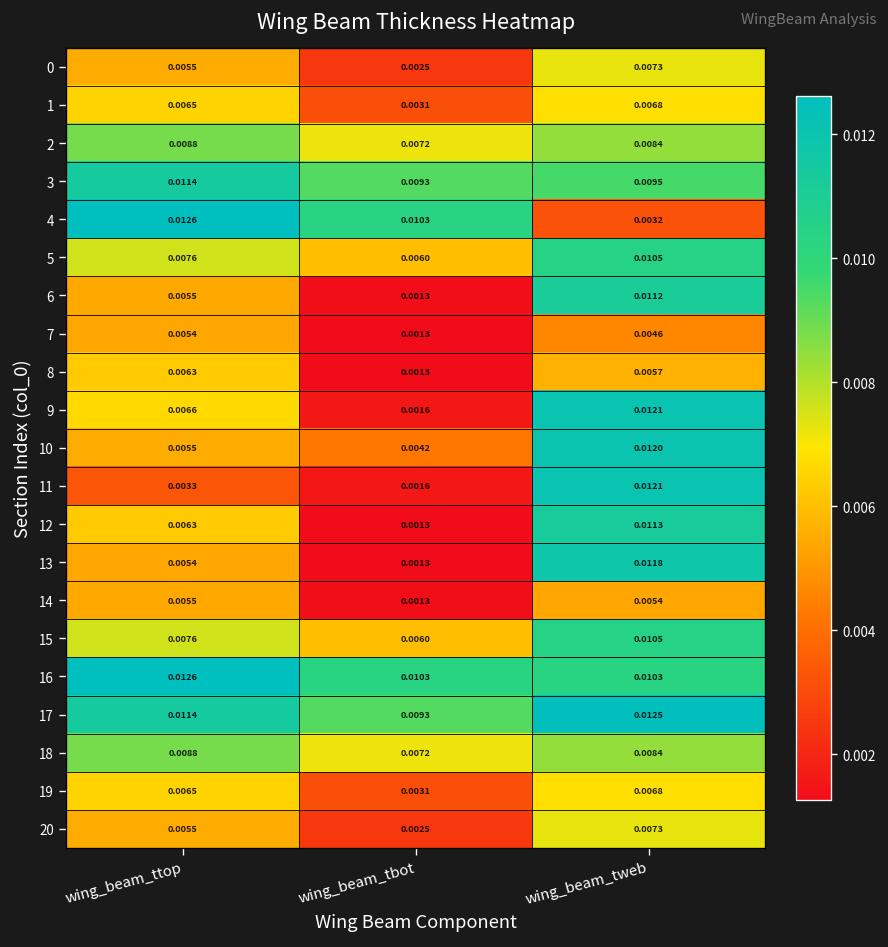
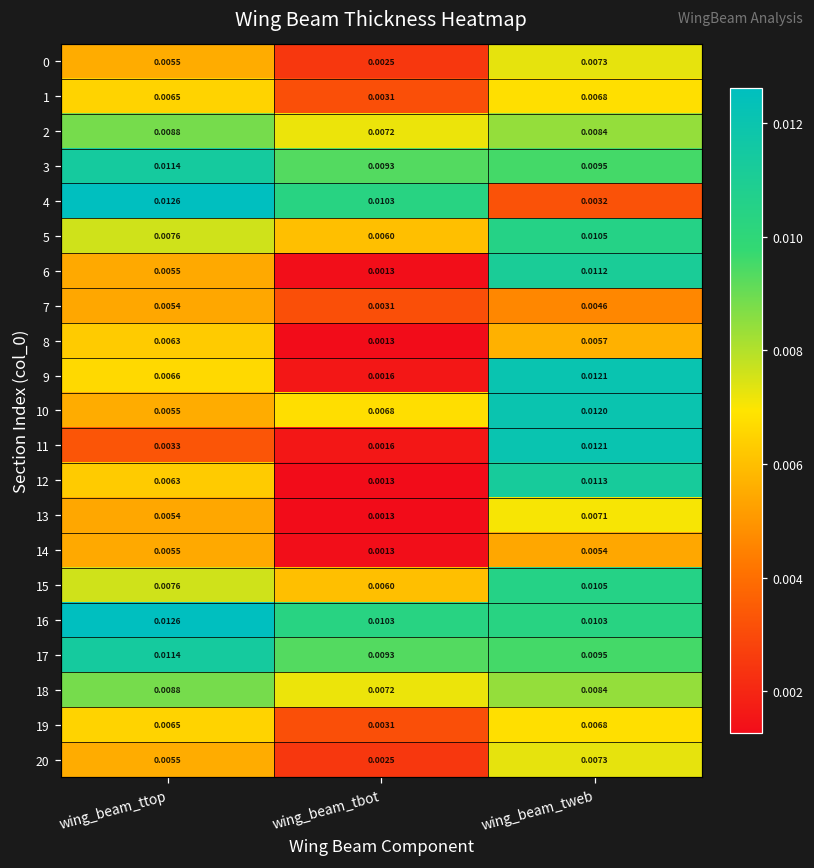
  {
    "0": {
      "wing_beam_ttop": 0.0055,
      "wing_beam_tbot": 0.0025,
      "wing_beam_tweb": 0.0073
    },
    "1": {
      "wing_beam_ttop": 0.0065,
      "wing_beam_tbot": 0.0031,
      "wing_beam_tweb": 0.0068
    },
    "2": {
      "wing_beam_ttop": 0.0088,
      "wing_beam_tbot": 0.0072,
      "wing_beam_tweb": 0.0084
    },
    "3": {
      "wing_beam_ttop": 0.0114,
      "wing_beam_tbot": 0.0093,
      "wing_beam_tweb": 0.0095
    },
    "4": {
      "wing_beam_ttop": 0.0126,
      "wing_beam_tbot": 0.0103,
      "wing_beam_tweb": 0.0032
    },
    "5": {
      "wing_beam_ttop": 0.0076,
      "wing_beam_tbot": 0.0060,
      "wing_beam_tweb": 0.0105
    },
    "6": {
      "wing_beam_ttop": 0.0055,
      "wing_beam_tbot": 0.0013,
      "wing_beam_tweb": 0.0112
    },
    "7": {
      "wing_beam_ttop": 0.0054,
-     "wing_beam_tbot": 0.0013,
+     "wing_beam_tbot": 0.0031,
      "wing_beam_tweb": 0.0046
    },
    "8": {
      "wing_beam_ttop": 0.0063,
      "wing_beam_tbot": 0.0013,
      "wing_beam_tweb": 0.0057
    },
    "9": {
      "wing_beam_ttop": 0.0066,
      "wing_beam_tbot": 0.0016,
      "wing_beam_tweb": 0.0121
    },
    "10": {
      "wing_beam_ttop": 0.0055,
-     "wing_beam_tbot": 0.0042,
+     "wing_beam_tbot": 0.0068,
      "wing_beam_tweb": 0.0120
    },
    "11": {
      "wing_beam_ttop": 0.0033,
      "wing_beam_tbot": 0.0016,
      "wing_beam_tweb": 0.0121
    },
    "12": {
      "wing_beam_ttop": 0.0063,
      "wing_beam_tbot": 0.0013,
      "wing_beam_tweb": 0.0113
    },
    "13": {
      "wing_beam_ttop": 0.0054,
      "wing_beam_tbot": 0.0013,
-     "wing_beam_tweb": 0.0118
+     "wing_beam_tweb": 0.0071
    },
    "14": {
      "wing_beam_ttop": 0.0055,
      "wing_beam_tbot": 0.0013,
      "wing_beam_tweb": 0.0054
    },
    "15": {
      "wing_beam_ttop": 0.0076,
      "wing_beam_tbot": 0.0060,
      "wing_beam_tweb": 0.0105
    },
    "16": {
      "wing_beam_ttop": 0.0126,
      "wing_beam_tbot": 0.0103,
      "wing_beam_tweb": 0.0103
    },
    "17": {
      "wing_beam_ttop": 0.0114,
      "wing_beam_tbot": 0.0093,
-     "wing_beam_tweb": 0.0125
+     "wing_beam_tweb": 0.0095
    },
    "18": {
      "wing_beam_ttop": 0.0088,
      "wing_beam_tbot": 0.0072,
      "wing_beam_tweb": 0.0084
    },
    "19": {
      "wing_beam_ttop": 0.0065,
      "wing_beam_tbot": 0.0031,
      "wing_beam_tweb": 0.0068
    },
    "20": {
      "wing_beam_ttop": 0.0055,
      "wing_beam_tbot": 0.0025,
      "wing_beam_tweb": 0.0073
    }
  }
